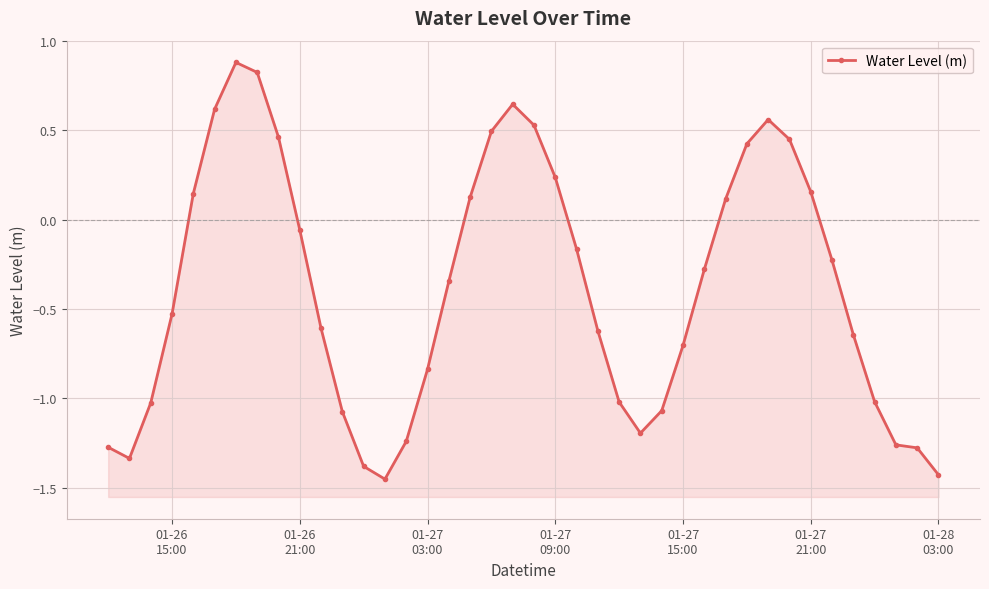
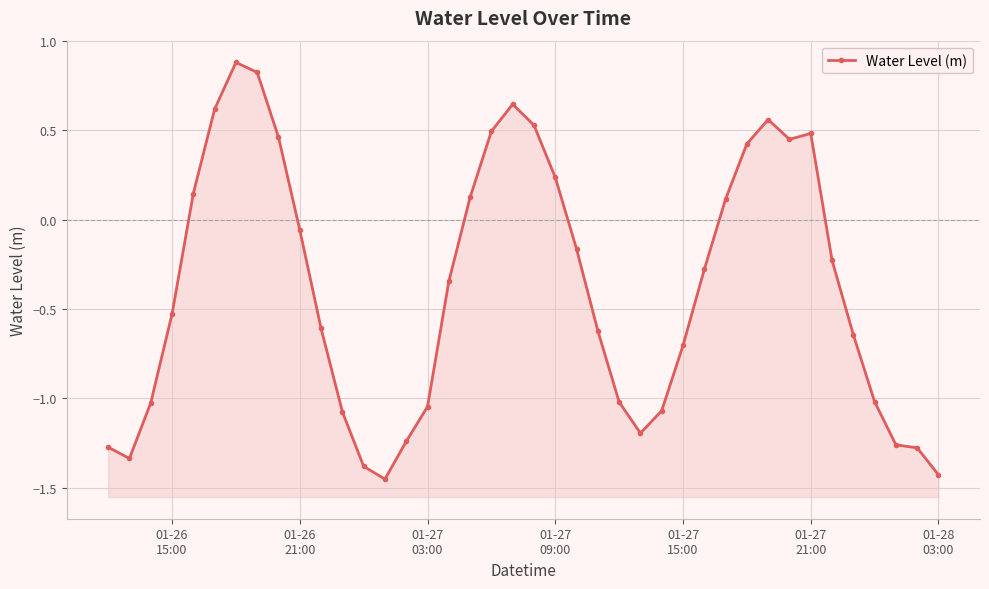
  {
    "01-26 15:00": -0.53,
    "01-26 21:00": -0.06,
-   "01-27 03:00": -0.84,
+   "01-27 03:00": -1.05,
    "01-27 09:00": 0.24,
    "01-27 15:00": -0.70,
-   "01-27 21:00": 0.16,
+   "01-27 21:00": 0.48,
    "01-28 03:00": -1.43
  }
